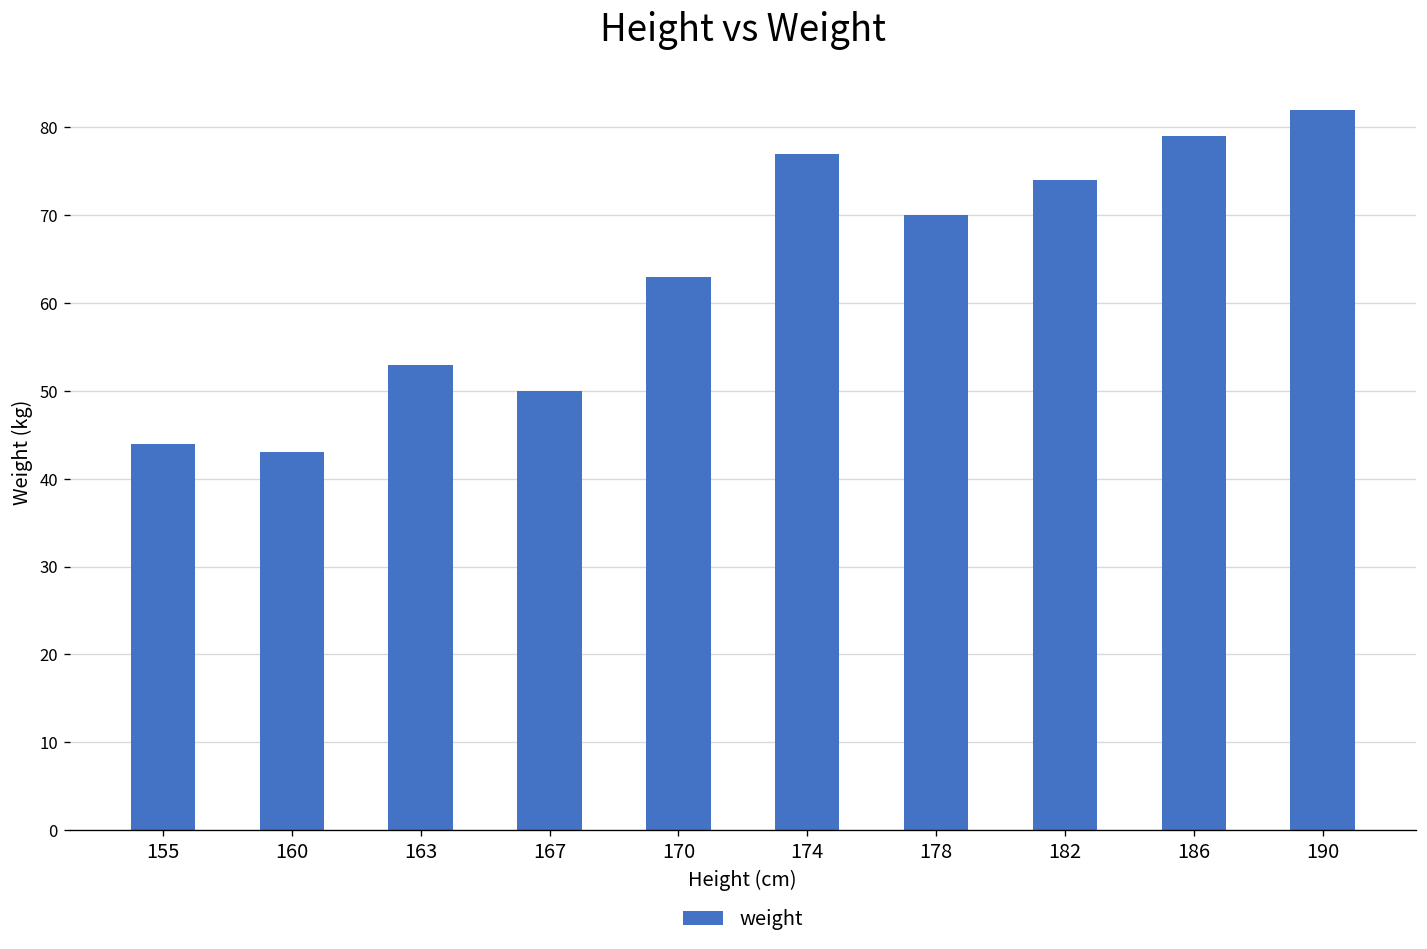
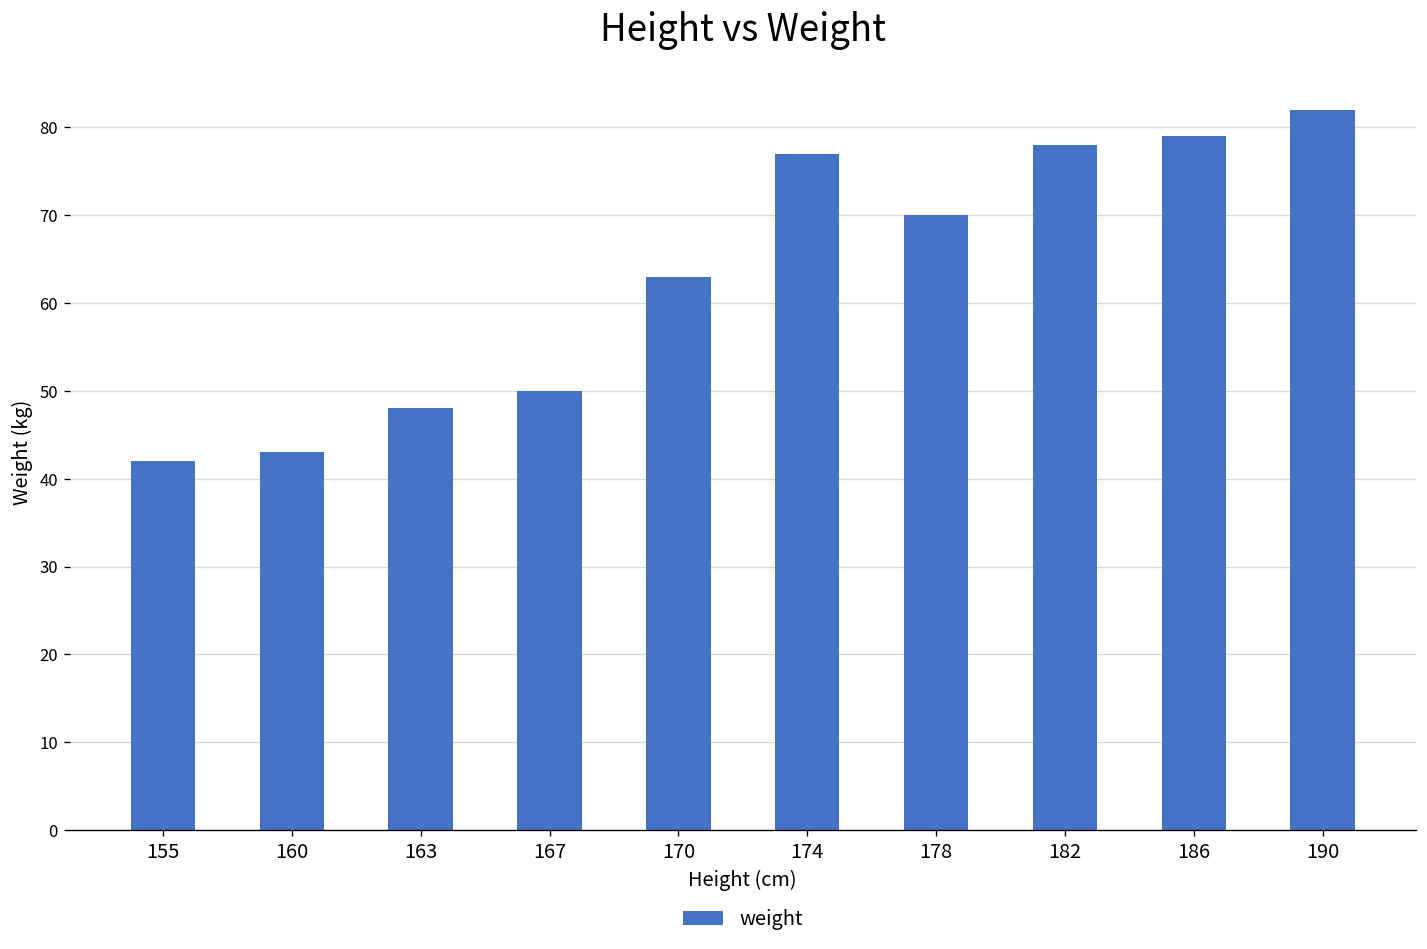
  {
-   "155": 44,
+   "155": 42,
    "160": 43,
-   "163": 53,
+   "163": 48,
    "167": 50,
    "170": 63,
    "174": 77,
    "178": 70,
-   "182": 74,
+   "182": 78,
    "186": 79,
    "190": 82
  }
